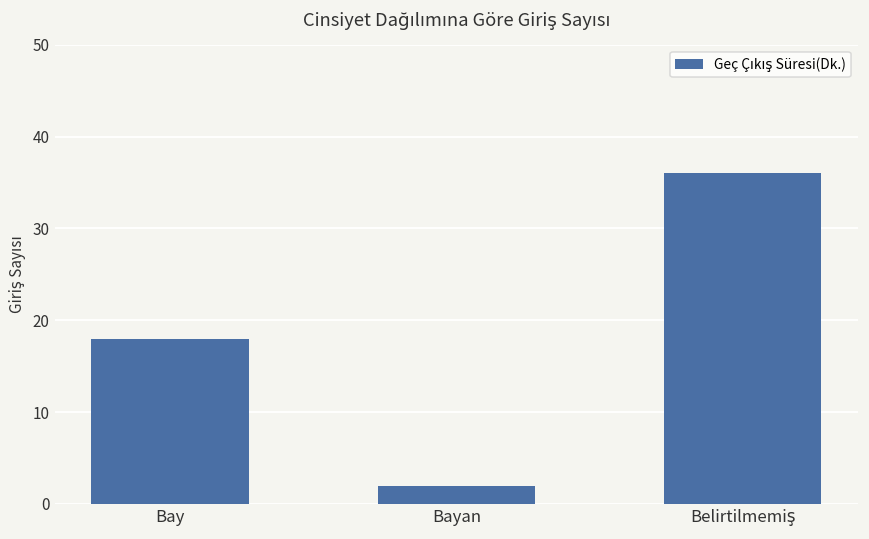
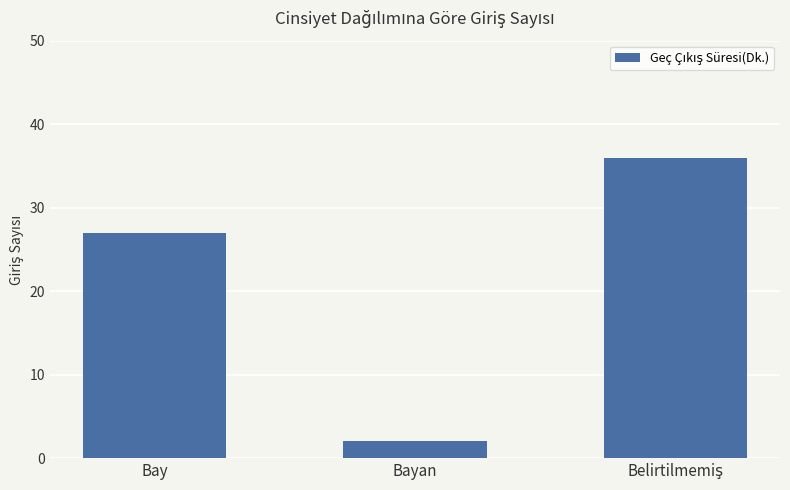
  {
-   "Bay": 18,
+   "Bay": 27,
    "Bayan": 2,
    "Belirtilmemiş": 36
  }
